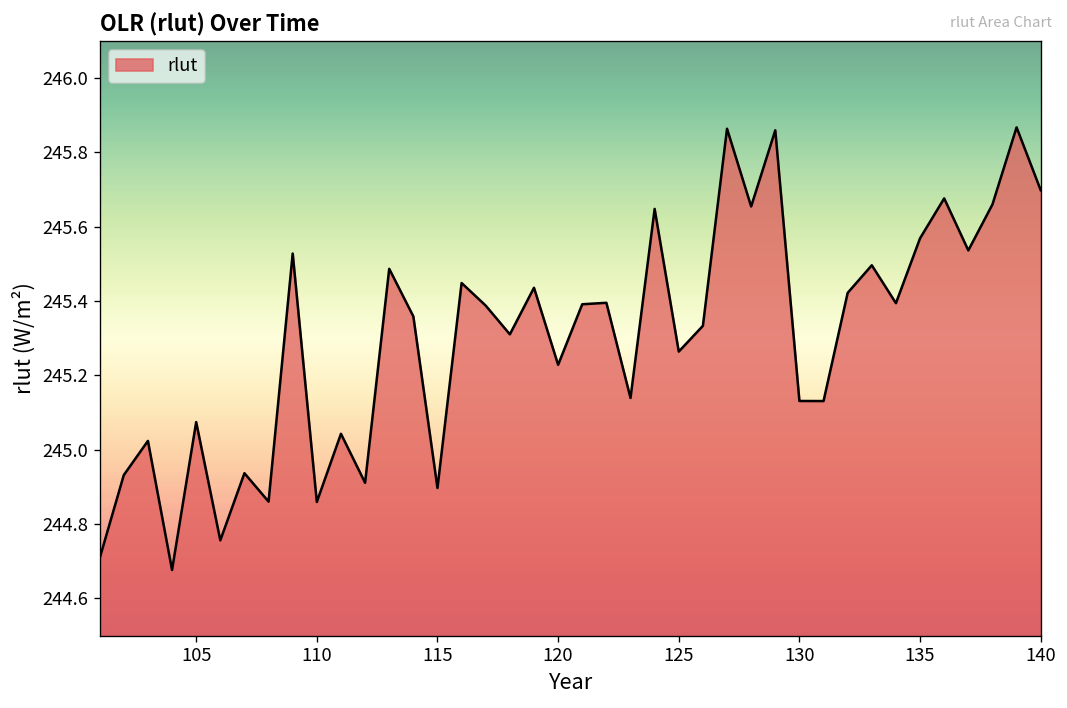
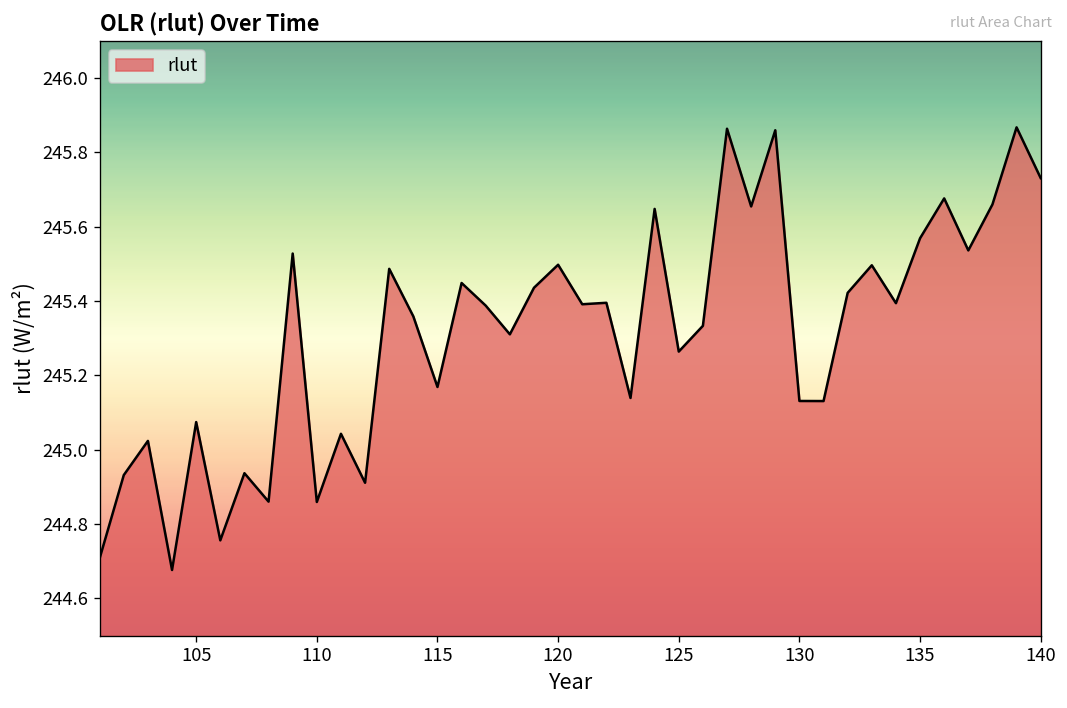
  {
    "105": 245.07,
    "110": 244.86,
-   "115": 244.90,
-   "120": 245.23,
+   "115": 245.17,
+   "120": 245.50,
    "125": 245.26,
    "130": 245.13,
    "135": 245.57,
-   "140": 245.70
+   "140": 245.73
  }
